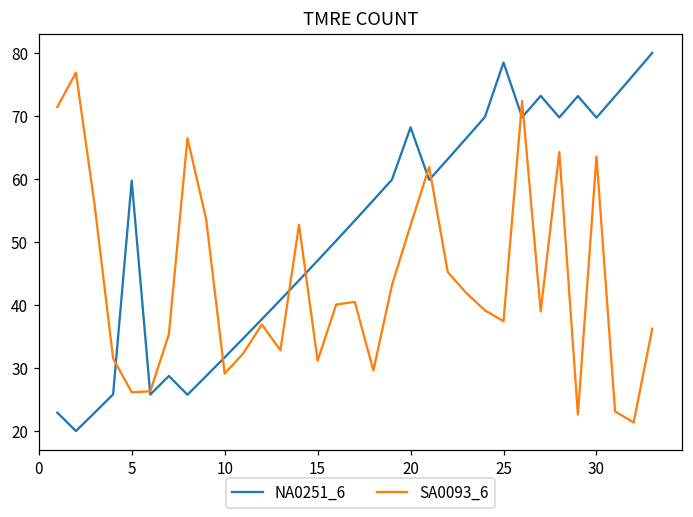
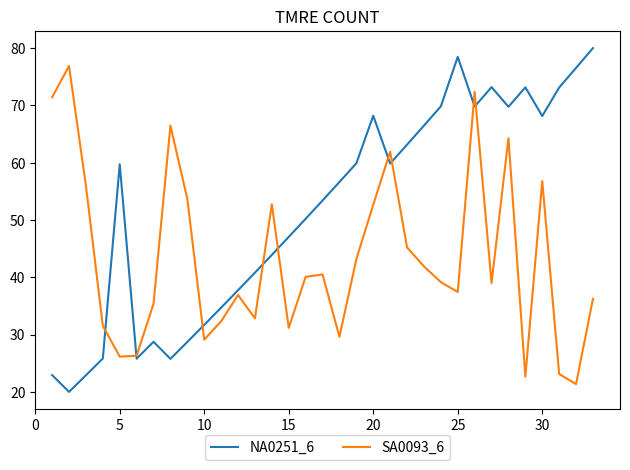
  {
    "NA0251_6": {
      "5": 60,
      "10": 32,
      "15": 47,
      "20": 68,
      "25": 78,
-     "30": 70
+     "30": 68
    },
    "SA0093_6": {
      "5": 26,
      "10": 29,
      "15": 31,
      "20": 53,
      "25": 37,
-     "30": 64
+     "30": 57
    }
  }
